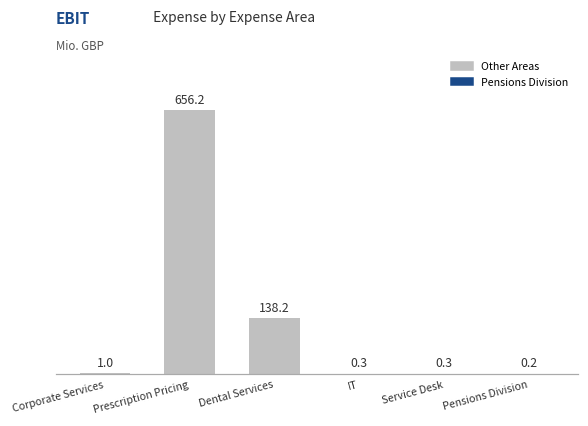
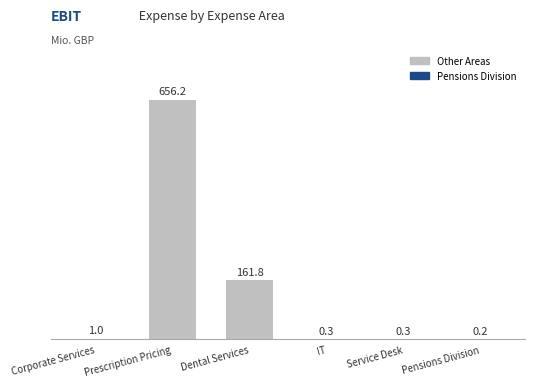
  {
    "Corporate Services": 1.0,
    "Prescription Pricing": 656.2,
-   "Dental Services": 138.2,
+   "Dental Services": 161.8,
    "IT": 0.3,
    "Service Desk": 0.3,
    "Pensions Division": 0.2
  }
